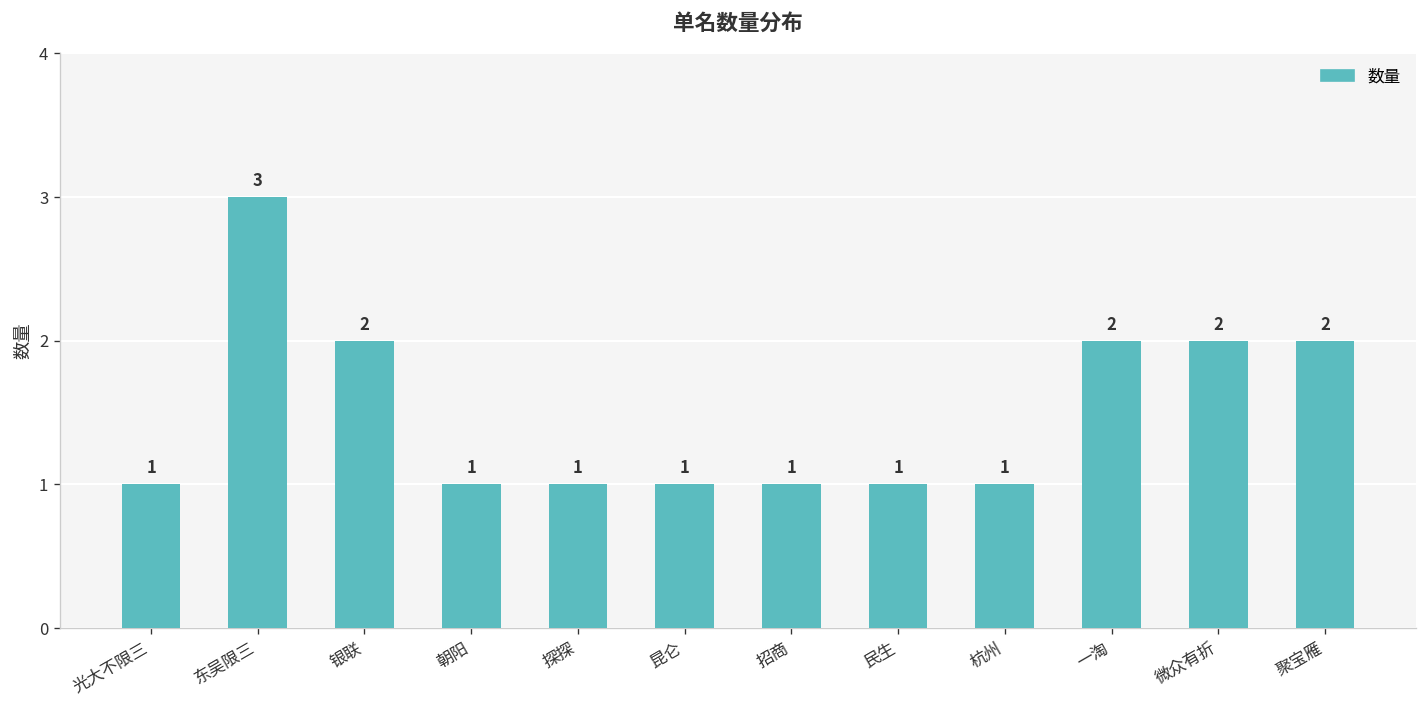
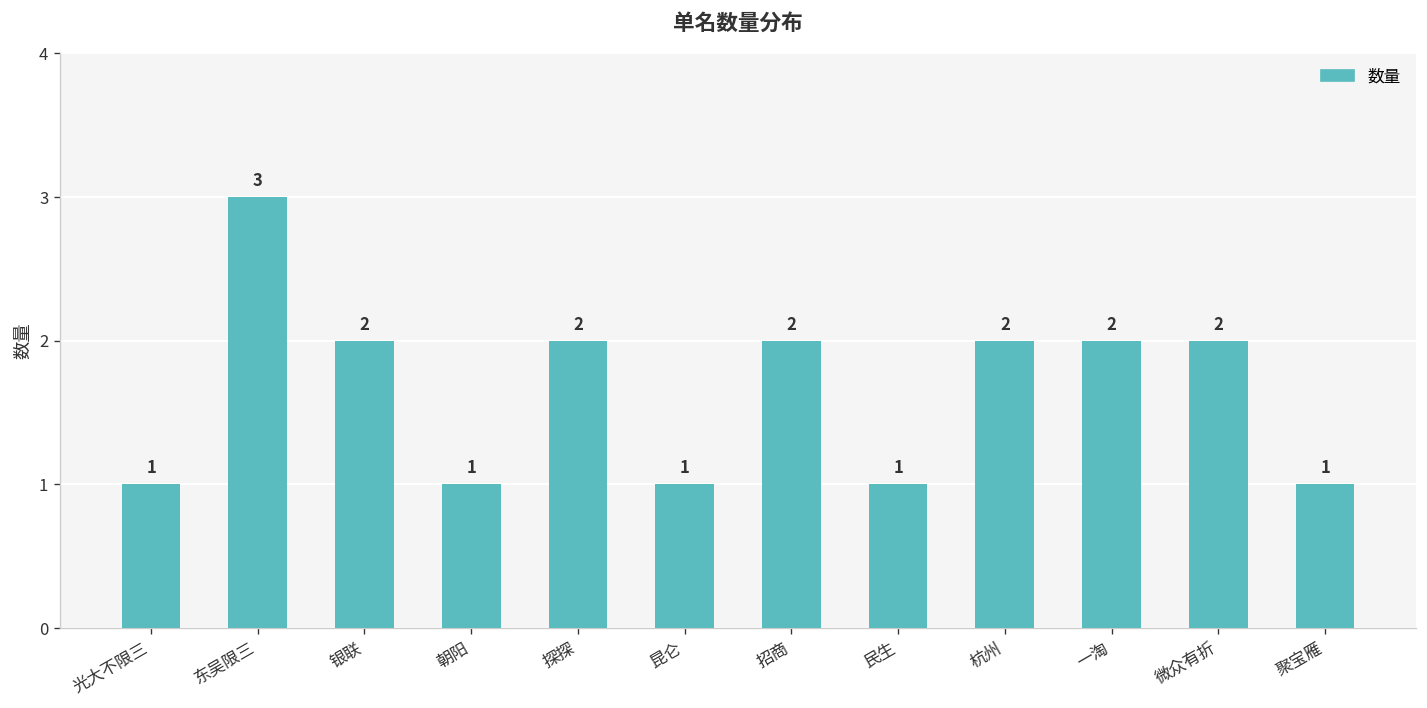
  {
    "光大不限三": 1,
    "东吴限三": 3,
    "银联": 2,
    "朝阳": 1,
-   "探探": 1,
+   "探探": 2,
    "昆仑": 1,
-   "招商": 1,
+   "招商": 2,
    "民生": 1,
-   "杭州": 1,
+   "杭州": 2,
    "一淘": 2,
    "微众有折": 2,
-   "聚宝雁": 2
+   "聚宝雁": 1
  }
